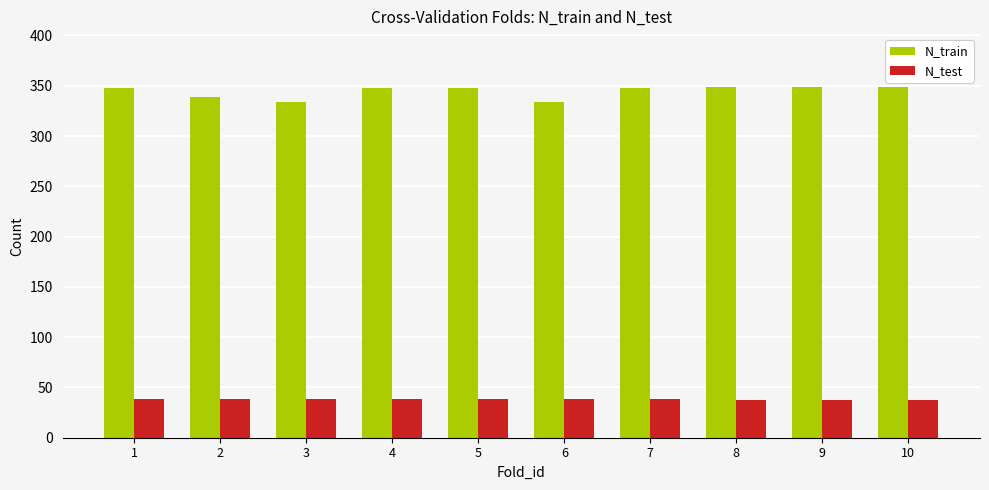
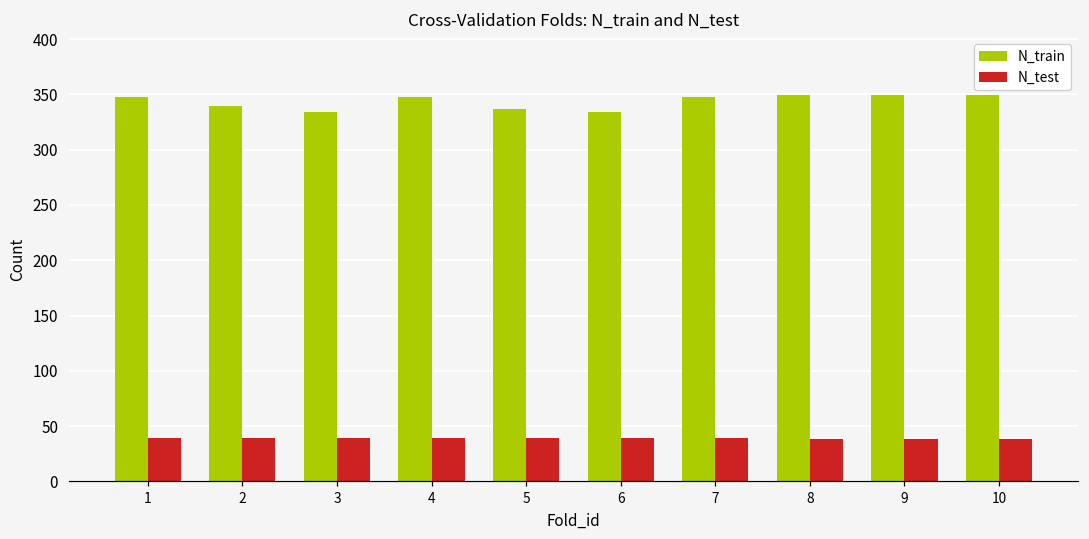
  {
    "N_train": {
      "1": 348,
      "2": 339,
      "3": 334,
      "4": 348,
-     "5": 348,
+     "5": 337,
      "6": 334,
      "7": 348,
      "8": 349,
      "9": 349,
      "10": 349
    },
    "N_test": {
      "1": 39,
      "2": 39,
      "3": 39,
      "4": 39,
      "5": 39,
      "6": 39,
      "7": 39,
      "8": 38,
      "9": 38,
      "10": 38
    }
  }
